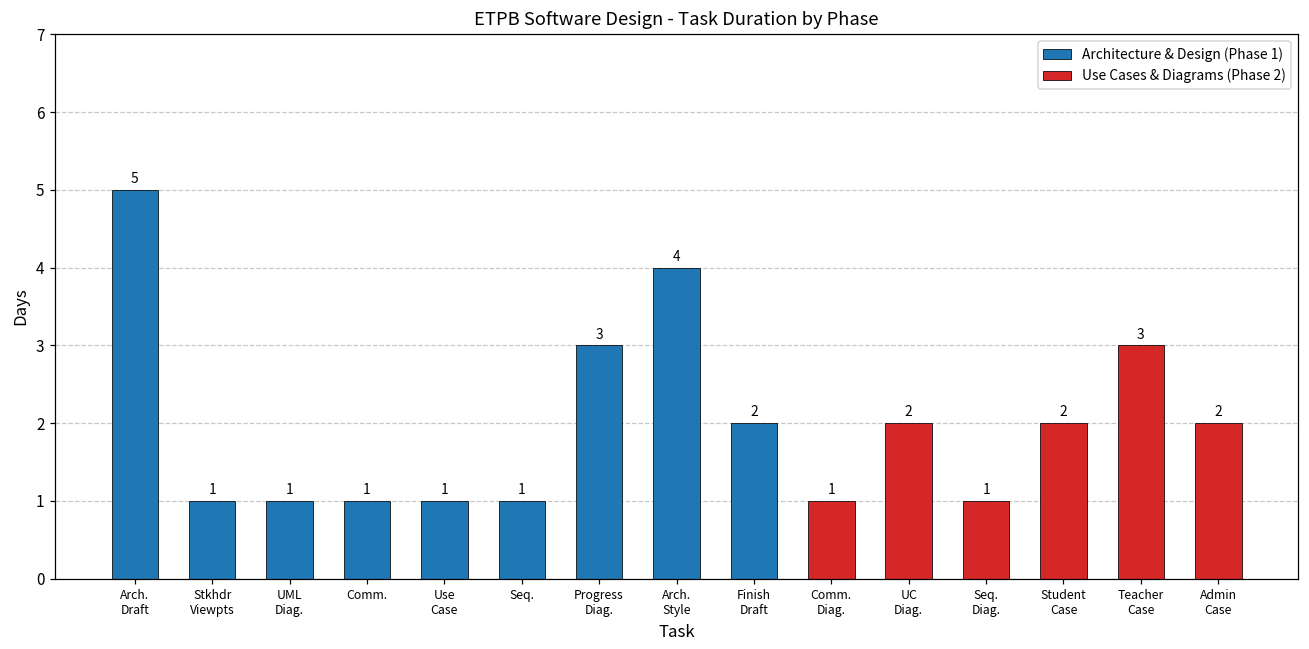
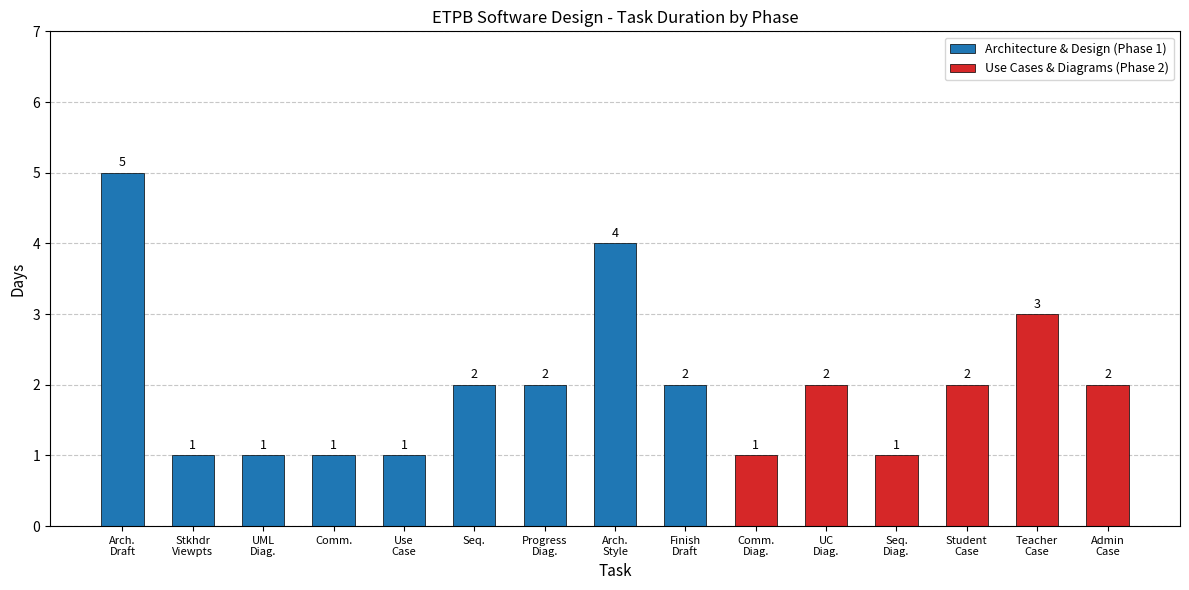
  {
    "Arch. Draft": 5,
    "Stkhdr Viewpts": 1,
    "UML Diag.": 1,
    "Comm.": 1,
    "Use Case": 1,
-   "Seq.": 1,
-   "Progress Diag.": 3,
+   "Seq.": 2,
+   "Progress Diag.": 2,
    "Arch. Style": 4,
    "Finish Draft": 2,
    "Comm. Diag.": 1,
    "UC Diag.": 2,
    "Seq. Diag.": 1,
    "Student Case": 2,
    "Teacher Case": 3,
    "Admin Case": 2
  }
